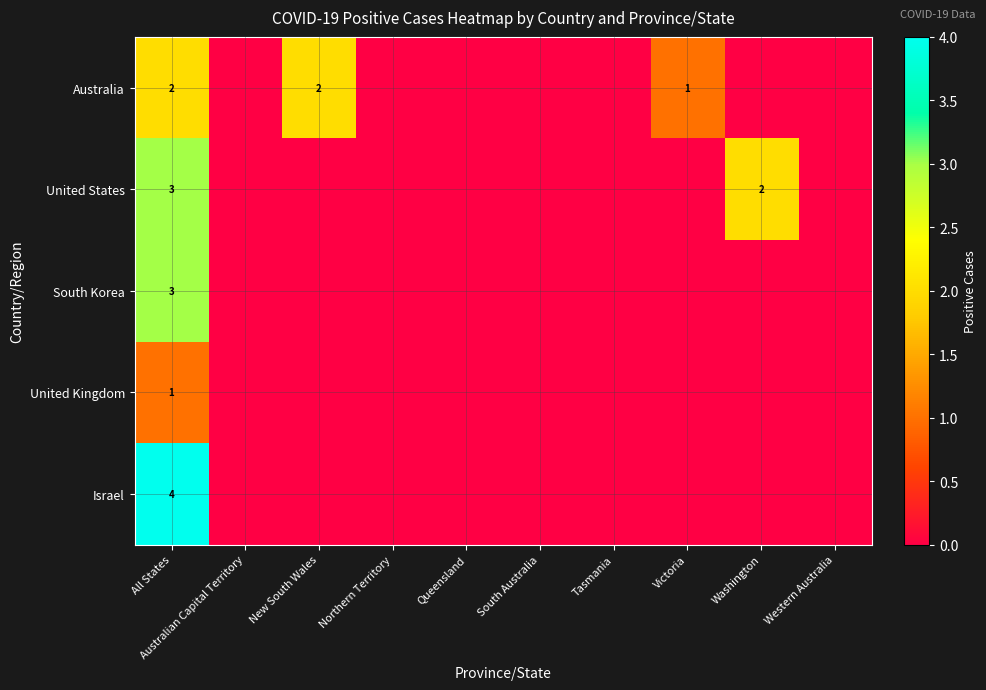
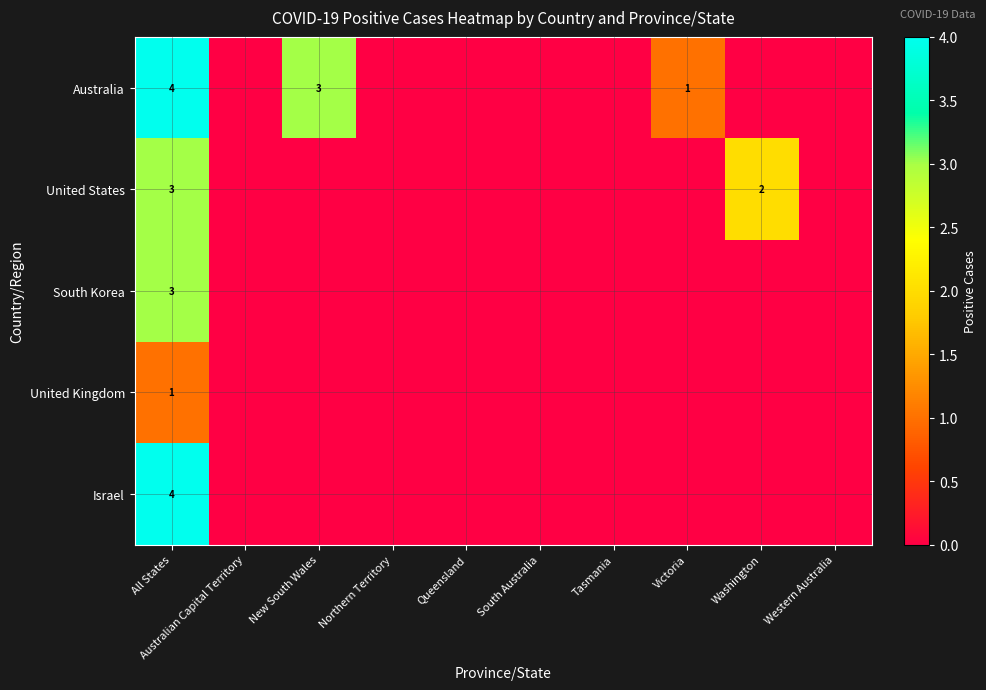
  {
    "Australia": {
-     "All States": 2,
-     "New South Wales": 2,
+     "All States": 4,
+     "New South Wales": 3,
      "Victoria": 1
    },
    "United States": {
      "All States": 3,
      "Washington": 2
    },
    "South Korea": {
      "All States": 3
    },
    "United Kingdom": {
      "All States": 1
    },
    "Israel": {
      "All States": 4
    }
  }
